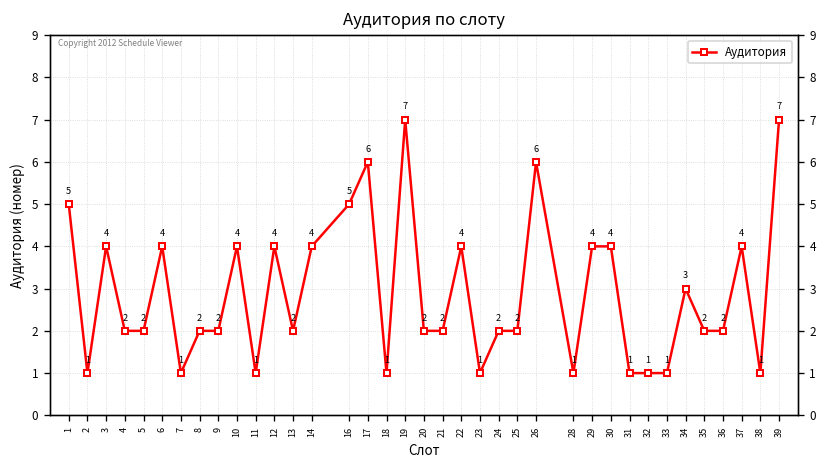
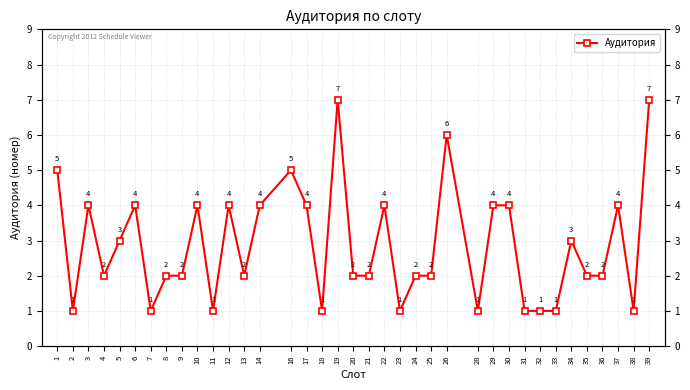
  {
    "1": 5,
    "2": 1,
    "3": 4,
    "4": 2,
-   "5": 2,
+   "5": 3,
    "6": 4,
    "7": 1,
    "8": 2,
    "9": 2,
    "10": 4,
    "11": 1,
    "12": 4,
    "13": 2,
    "14": 4,
    "16": 5,
-   "17": 6,
+   "17": 4,
    "18": 1,
    "19": 7,
    "20": 2,
    "21": 2,
    "22": 4,
    "23": 1,
    "24": 2,
    "25": 2,
    "26": 6,
    "28": 1,
    "29": 4,
    "30": 4,
    "31": 1,
    "32": 1,
    "33": 1,
    "34": 3,
    "35": 2,
    "36": 2,
    "37": 4,
    "38": 1,
    "39": 7
  }
